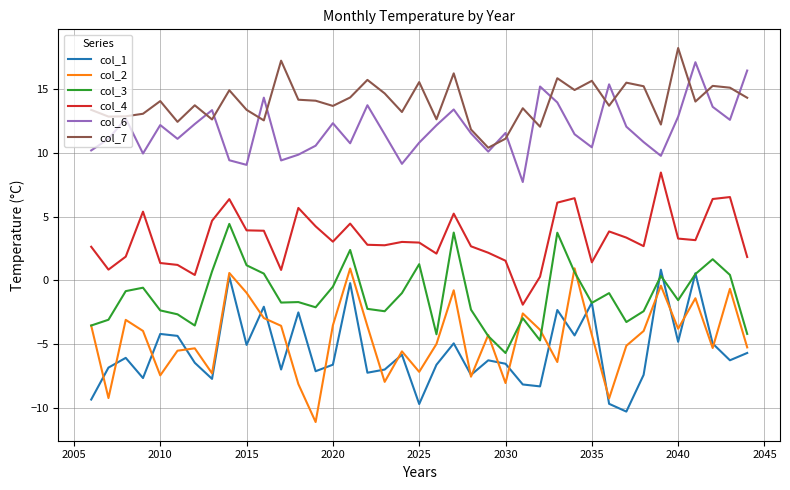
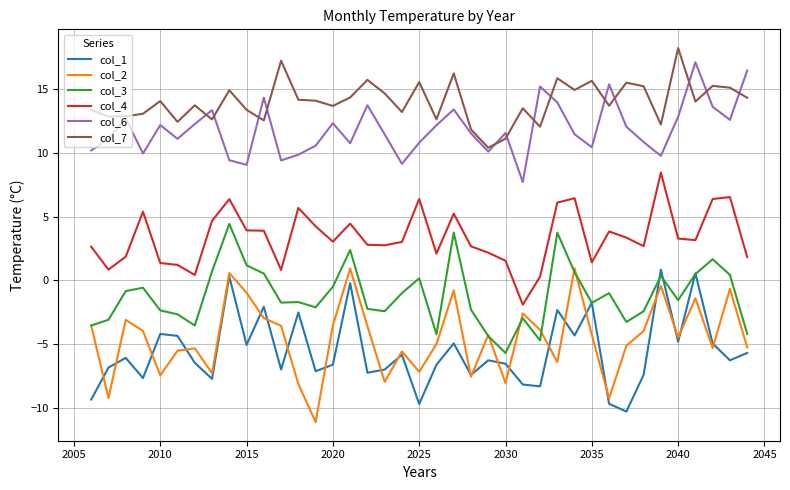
  {
    "col_1": {
      "2010": -4.2,
      "2015": -5.1,
      "2020": -6.6,
      "2025": -9.7,
      "2030": -6.6,
      "2040": -4.8
    },
    "col_2": {
      "2010": -7.5,
      "2015": -1.0,
      "2020": -3.5,
      "2025": -7.2,
      "2030": -8.1,
      "2035": -4.3,
-     "2040": -3.8
+     "2040": -4.5
    },
    "col_3": {
      "2010": -2.4,
      "2015": 1.2,
      "2020": -0.5,
-     "2025": 1.3,
+     "2025": 0.1,
      "2030": -5.7,
      "2040": -1.6
    },
    "col_4": {
      "2010": 1.4,
      "2015": 3.9,
      "2020": 3.0,
-     "2025": 3.0,
+     "2025": 6.4,
      "2030": 1.5,
      "2035": 1.4,
      "2040": 3.3
    },
    "col_6": {
      "2010": 12.2,
      "2015": 9.1,
      "2020": 12.3,
      "2025": 10.8,
      "2030": 11.6,
      "2035": 10.4,
      "2040": 12.8
    },
    "col_7": {
      "2010": 14.1,
      "2015": 13.4,
      "2020": 13.7,
      "2025": 15.5,
      "2030": 11.1,
      "2035": 15.6,
      "2040": 18.2
    }
  }
